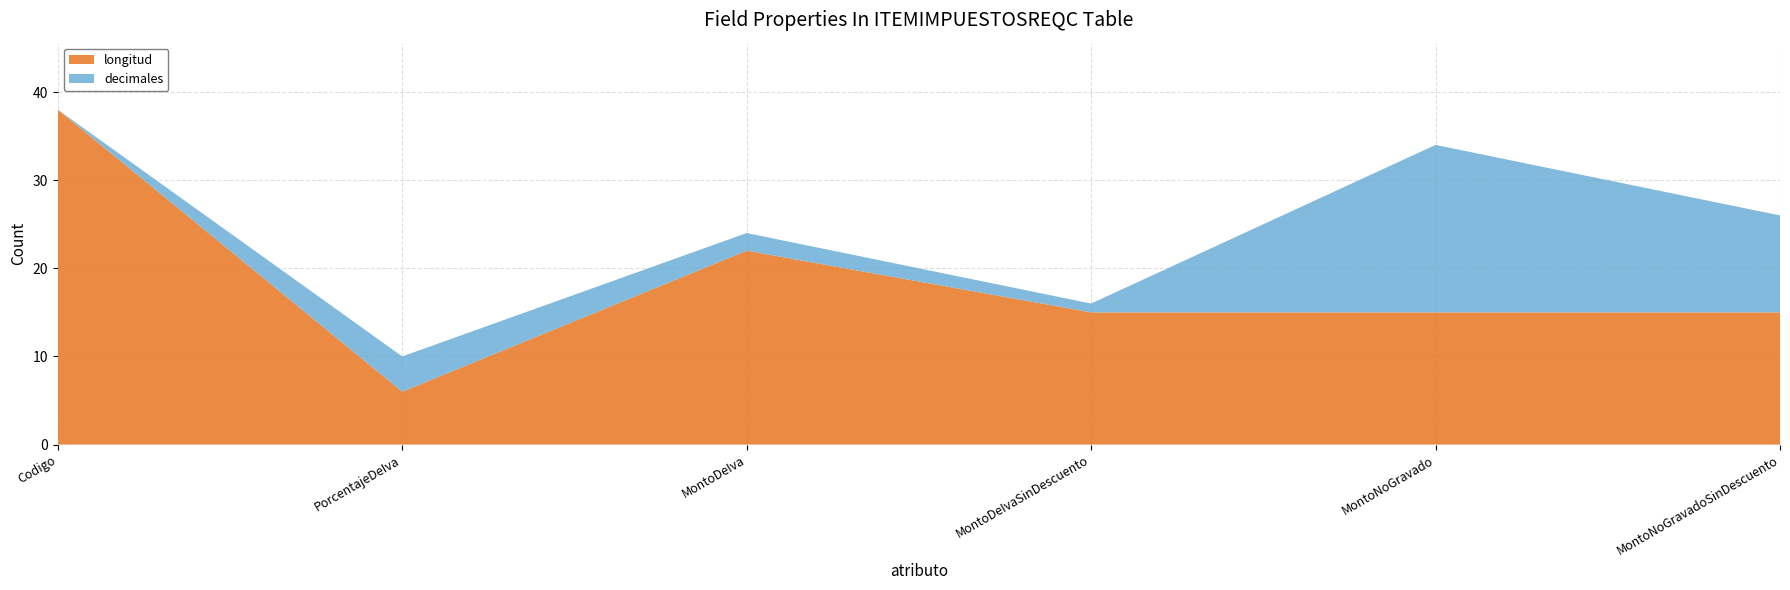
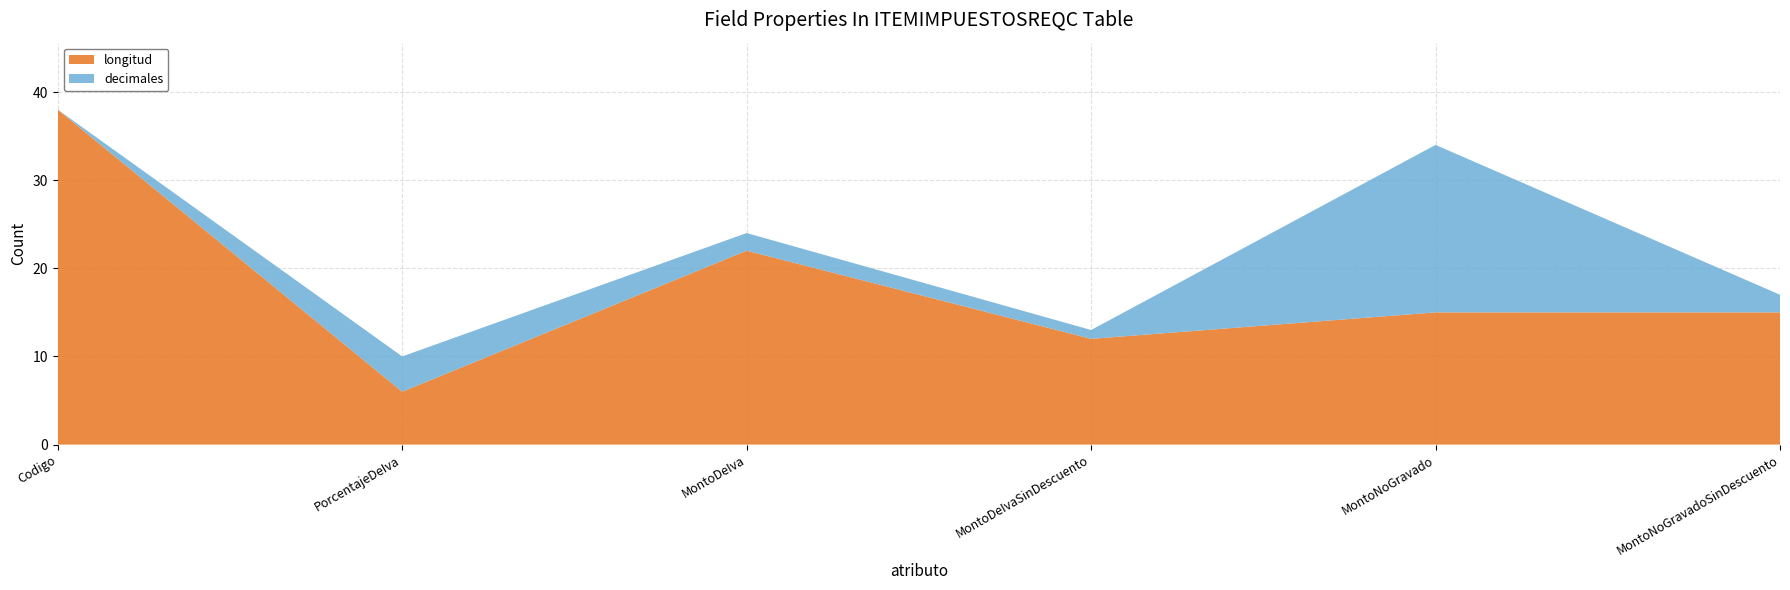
  {
    "longitud": {
      "PorcentajeDeIva": 6,
      "MontoDeIva": 22,
-     "MontoDeIvaSinDescuento": 15,
+     "MontoDeIvaSinDescuento": 12,
      "MontoNoGravado": 15,
      "MontoNoGravadoSinDescuento": 15
    },
    "decimales": {
      "PorcentajeDeIva": 4,
      "MontoDeIva": 2,
      "MontoDeIvaSinDescuento": 1,
      "MontoNoGravado": 19,
-     "MontoNoGravadoSinDescuento": 11
+     "MontoNoGravadoSinDescuento": 2
    }
  }
